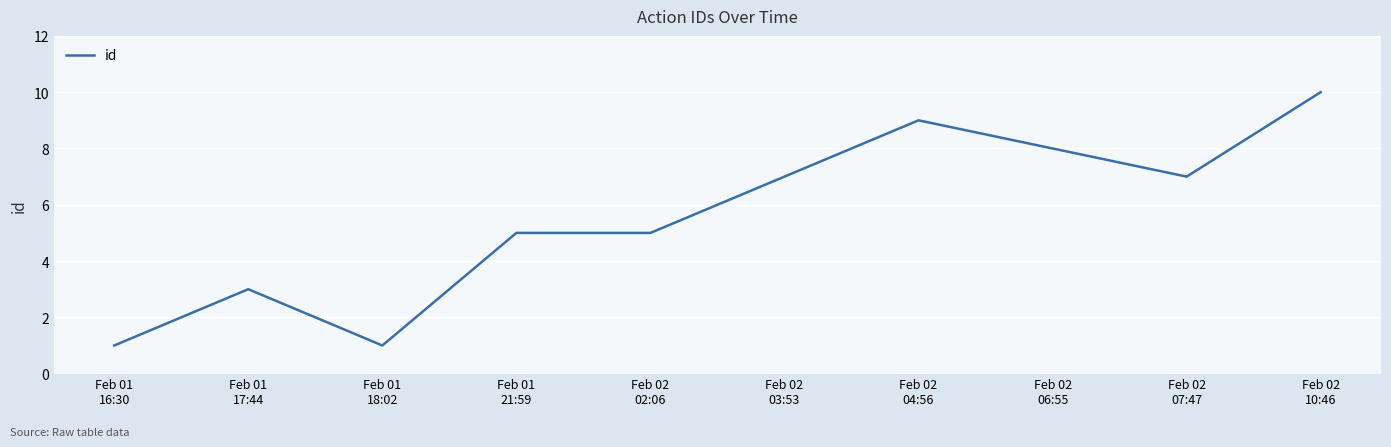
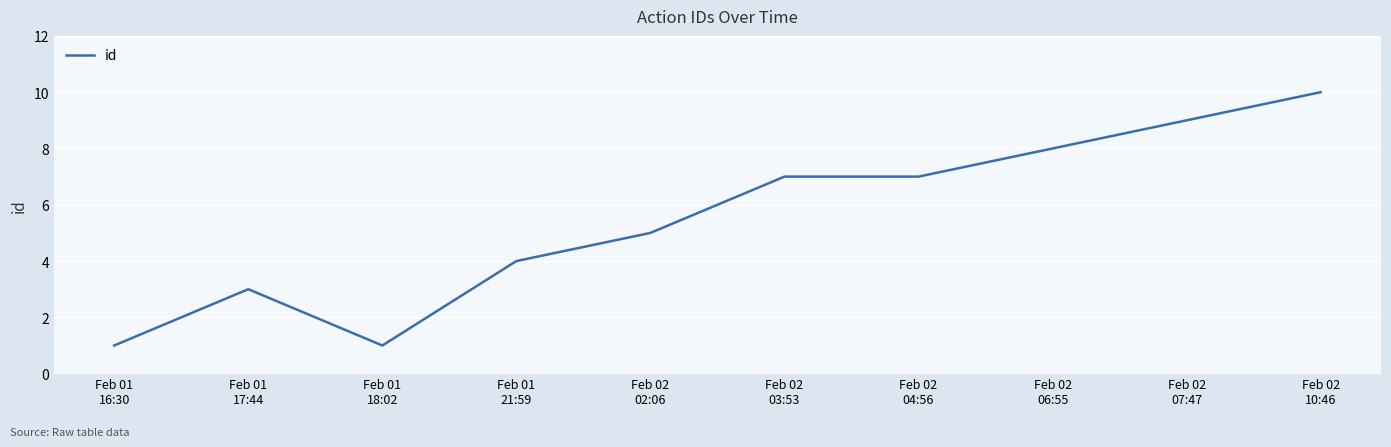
  {
    "Feb 01 16:30": 1,
    "Feb 01 17:44": 3,
    "Feb 01 18:02": 1,
-   "Feb 01 21:59": 5,
+   "Feb 01 21:59": 4,
    "Feb 02 02:06": 5,
    "Feb 02 03:53": 7,
-   "Feb 02 04:56": 9,
+   "Feb 02 04:56": 7,
    "Feb 02 06:55": 8,
-   "Feb 02 07:47": 7,
+   "Feb 02 07:47": 9,
    "Feb 02 10:46": 10
  }
